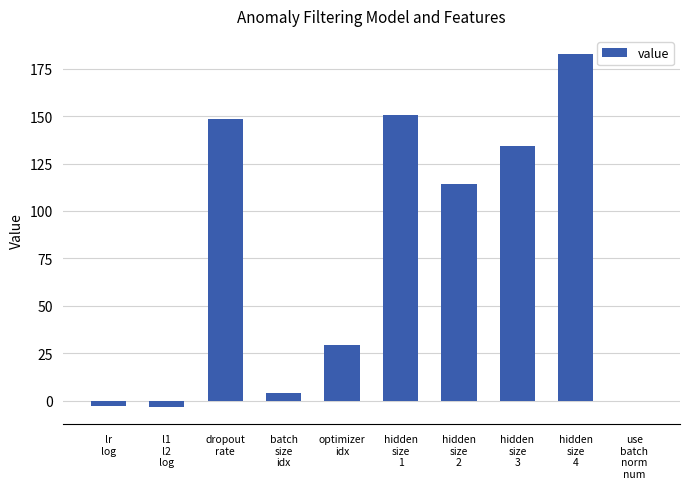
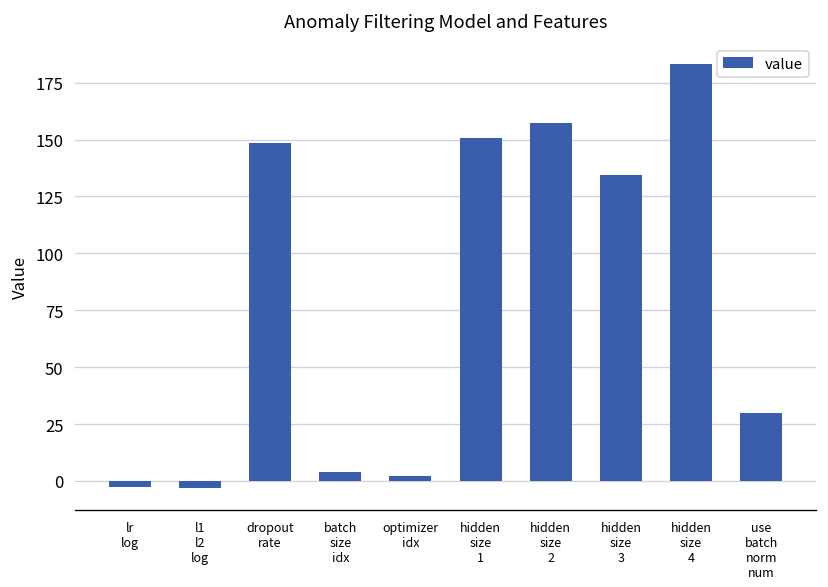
  {
    "lr log": -3,
    "l1 l2 log": -3,
    "dropout rate": 148,
    "batch size idx": 4,
-   "optimizer idx": 29,
+   "optimizer idx": 2,
    "hidden size 1": 151,
-   "hidden size 2": 114,
+   "hidden size 2": 157,
    "hidden size 3": 134,
    "hidden size 4": 183,
-   "use batch norm num": 0
+   "use batch norm num": 30
  }
